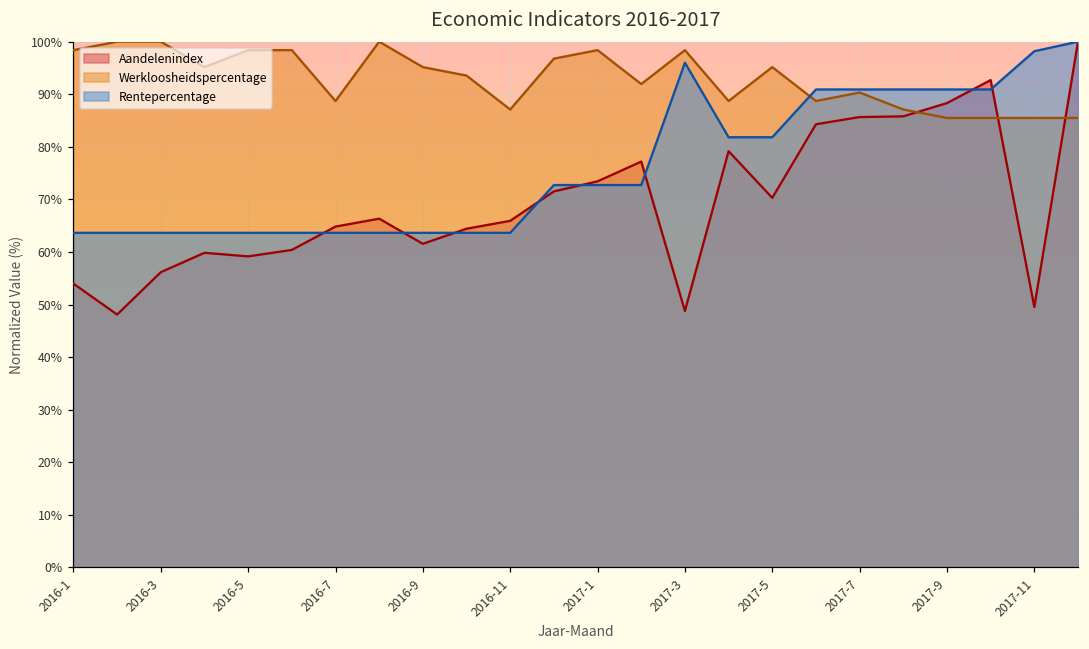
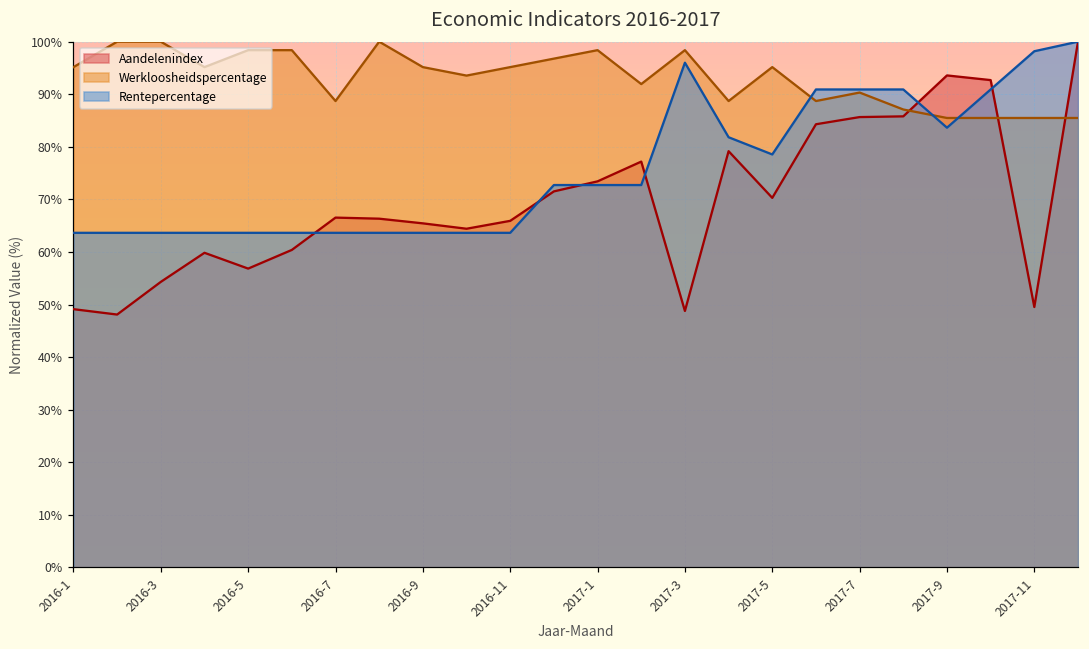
  {
    "Aandelenindex": {
-     "2016-1": "54%",
-     "2016-3": "56%",
-     "2016-5": "59%",
-     "2016-7": "65%",
-     "2016-9": "62%",
+     "2016-1": "49%",
+     "2016-3": "54%",
+     "2016-5": "57%",
+     "2016-7": "67%",
+     "2016-9": "65%",
      "2016-11": "66%",
      "2017-1": "73%",
      "2017-3": "49%",
      "2017-5": "70%",
      "2017-7": "86%",
-     "2017-9": "88%",
+     "2017-9": "94%",
      "2017-11": "50%"
    },
    "Werkloosheidspercentage": {
-     "2016-1": "98%",
+     "2016-1": "95%",
      "2016-3": "100%",
      "2016-7": "89%",
      "2016-9": "95%",
-     "2016-11": "87%",
+     "2016-11": "95%",
      "2017-1": "98%",
      "2017-3": "98%",
      "2017-5": "95%",
      "2017-7": "90%",
      "2017-9": "85%",
      "2017-11": "85%"
    },
    "Rentepercentage": {
      "2016-1": "64%",
      "2016-3": "64%",
      "2016-5": "64%",
      "2016-7": "64%",
      "2016-9": "64%",
      "2016-11": "64%",
      "2017-1": "73%",
      "2017-3": "96%",
-     "2017-5": "82%",
+     "2017-5": "79%",
      "2017-7": "91%",
-     "2017-9": "91%",
+     "2017-9": "84%",
      "2017-11": "98%"
    }
  }
